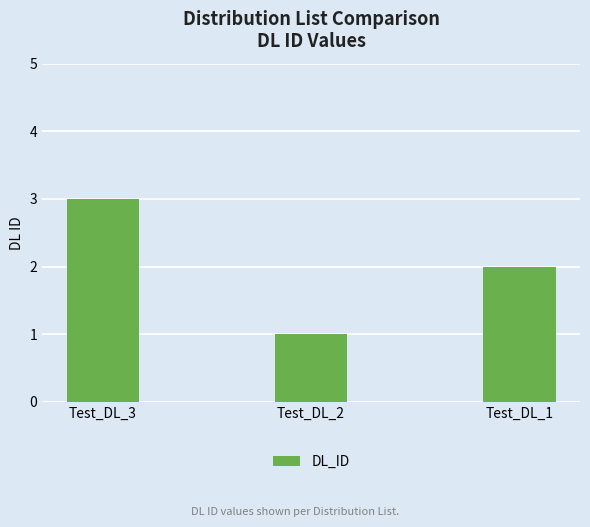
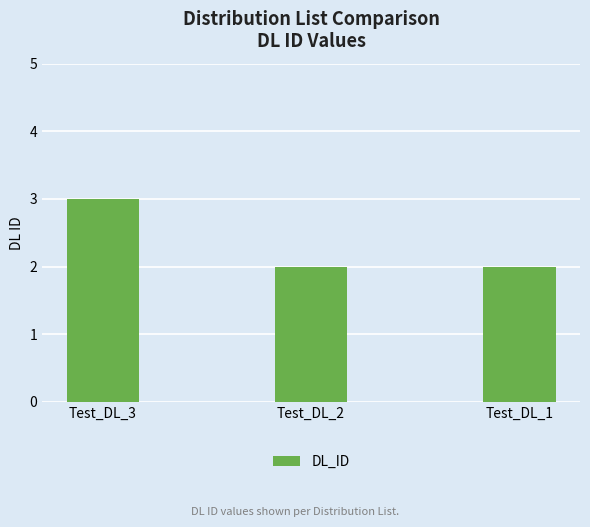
  {
    "Test_DL_3": 3,
-   "Test_DL_2": 1,
+   "Test_DL_2": 2,
    "Test_DL_1": 2
  }
